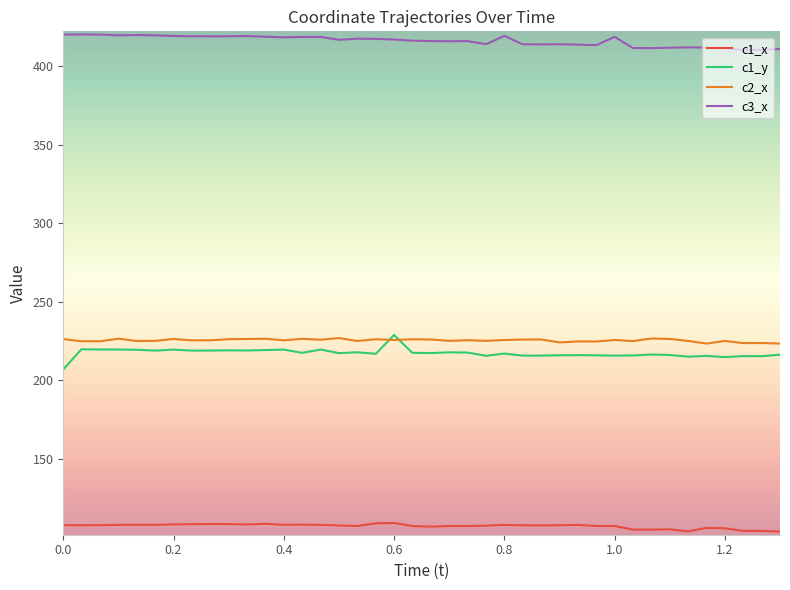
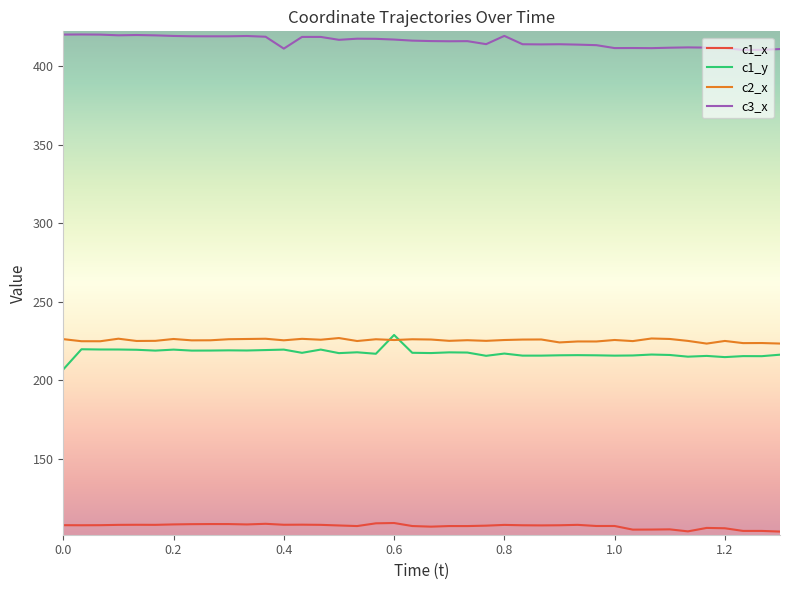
  {
    "c1_y": {
      "0.0": 207,
      "0.2": 219,
      "0.4": 219,
      "0.6": 229,
      "0.8": 217,
      "1.0": 216,
      "1.2": 215
    },
    "c3_x": {
      "0.0": 420,
      "0.2": 419,
-     "0.4": 418,
+     "0.4": 411,
      "0.6": 417,
      "0.8": 419,
-     "1.0": 419
+     "1.0": 411
    }
  }
